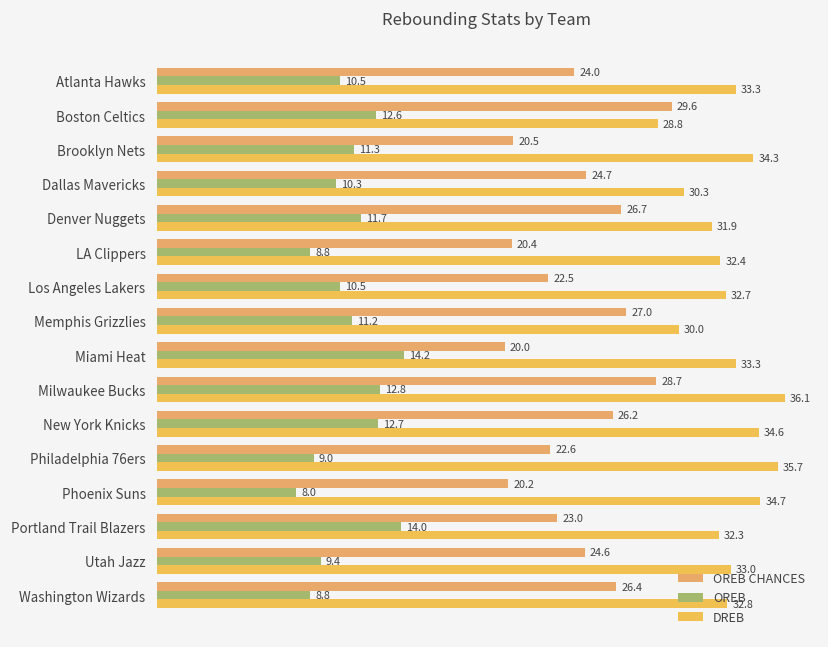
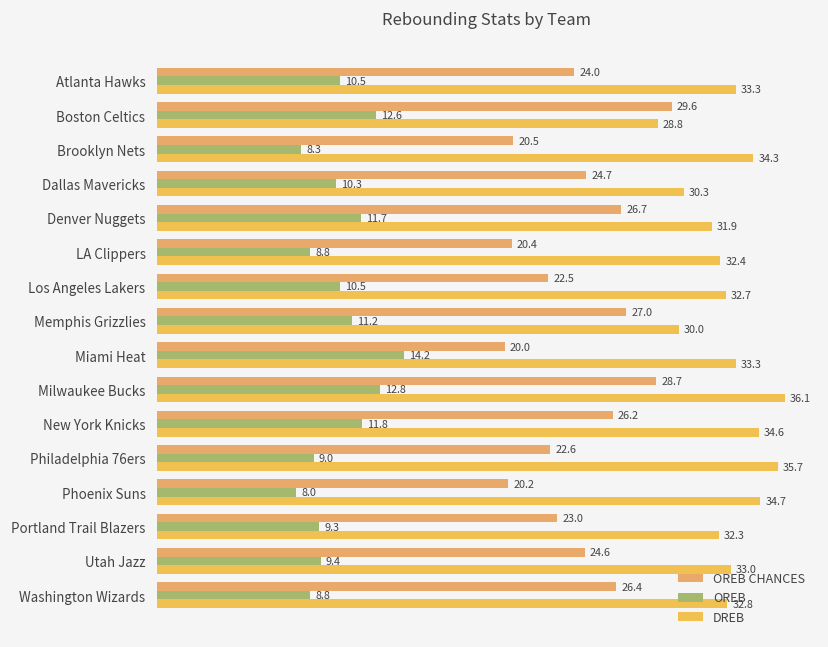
  {
    "OREB": {
      "Atlanta Hawks": 10.5,
      "Boston Celtics": 12.6,
-     "Brooklyn Nets": 11.3,
+     "Brooklyn Nets": 8.3,
      "Dallas Mavericks": 10.3,
      "Denver Nuggets": 11.7,
      "LA Clippers": 8.8,
      "Los Angeles Lakers": 10.5,
      "Memphis Grizzlies": 11.2,
      "Miami Heat": 14.2,
      "Milwaukee Bucks": 12.8,
-     "New York Knicks": 12.7,
+     "New York Knicks": 11.8,
      "Philadelphia 76ers": 9.0,
      "Phoenix Suns": 8.0,
-     "Portland Trail Blazers": 14.0,
+     "Portland Trail Blazers": 9.3,
      "Utah Jazz": 9.4,
      "Washington Wizards": 8.8
    }
  }
